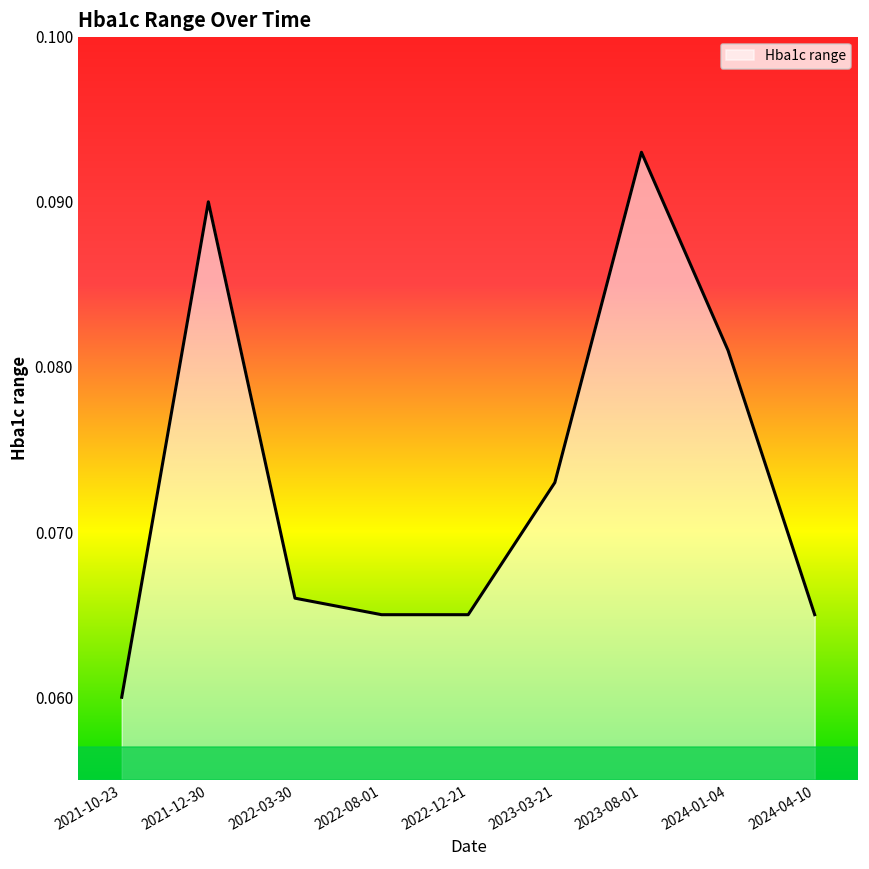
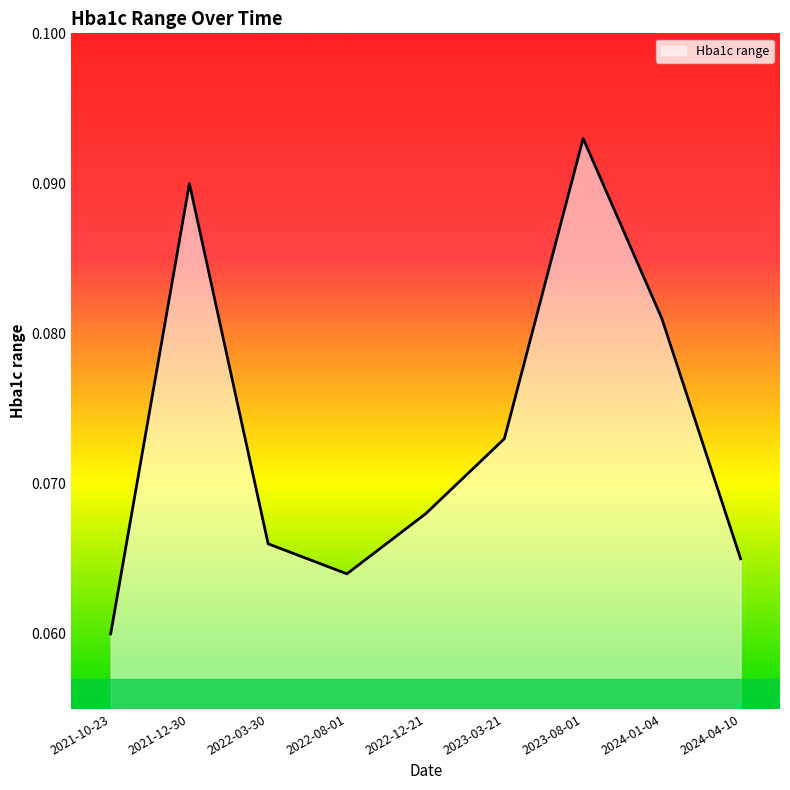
  {
    "2021-10-23": 0.060,
    "2021-12-30": 0.090,
    "2022-03-30": 0.066,
-   "2022-08-01": 0.065,
-   "2022-12-21": 0.065,
+   "2022-08-01": 0.064,
+   "2022-12-21": 0.068,
    "2023-03-21": 0.073,
    "2023-08-01": 0.093,
    "2024-01-04": 0.081,
    "2024-04-10": 0.065
  }
